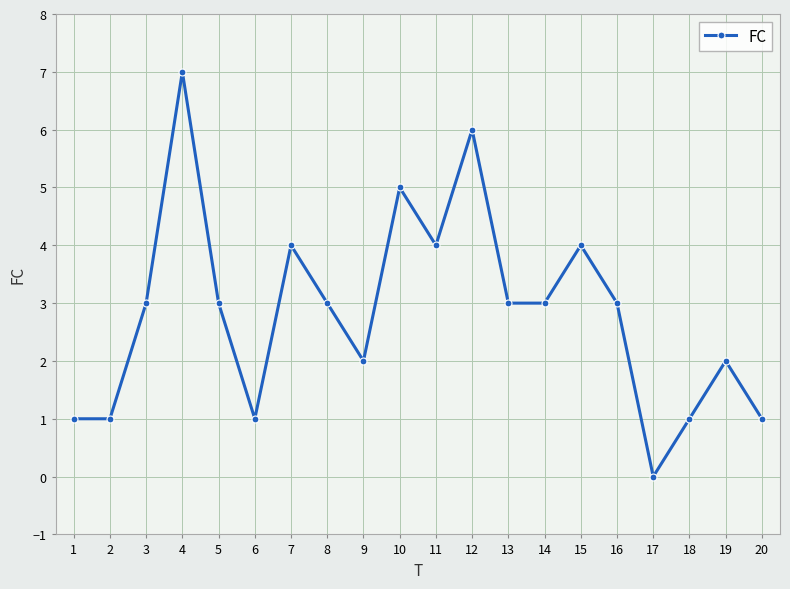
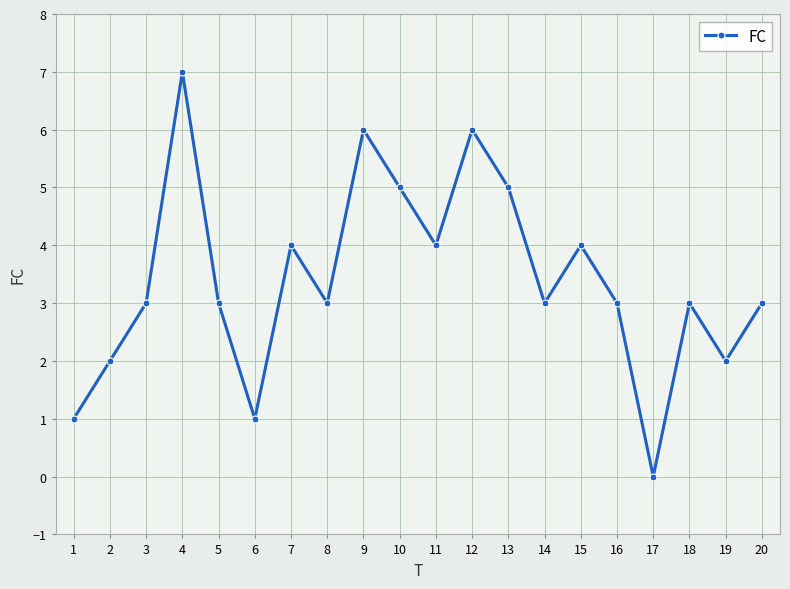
  {
    "1": 1,
-   "2": 1,
+   "2": 2,
    "3": 3,
    "4": 7,
    "5": 3,
    "6": 1,
    "7": 4,
    "8": 3,
-   "9": 2,
+   "9": 6,
    "10": 5,
    "11": 4,
    "12": 6,
-   "13": 3,
+   "13": 5,
    "14": 3,
    "15": 4,
    "16": 3,
    "17": 0,
-   "18": 1,
+   "18": 3,
    "19": 2,
-   "20": 1
+   "20": 3
  }
